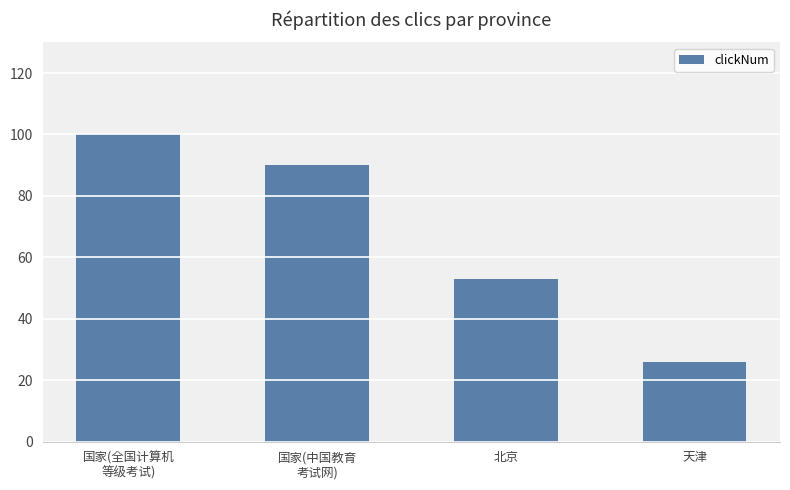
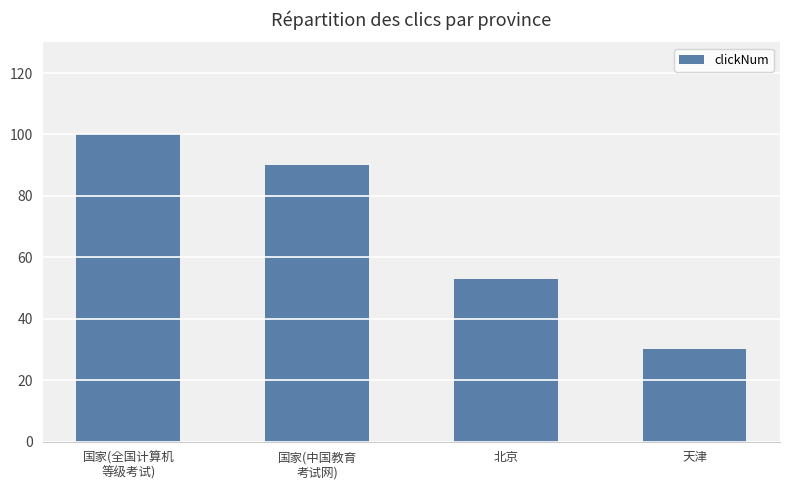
  {
    "国家(全国计算机 等级考试)": 100,
    "国家(中国教育 考试网)": 90,
    "北京": 53,
-   "天津": 26
+   "天津": 30
  }
